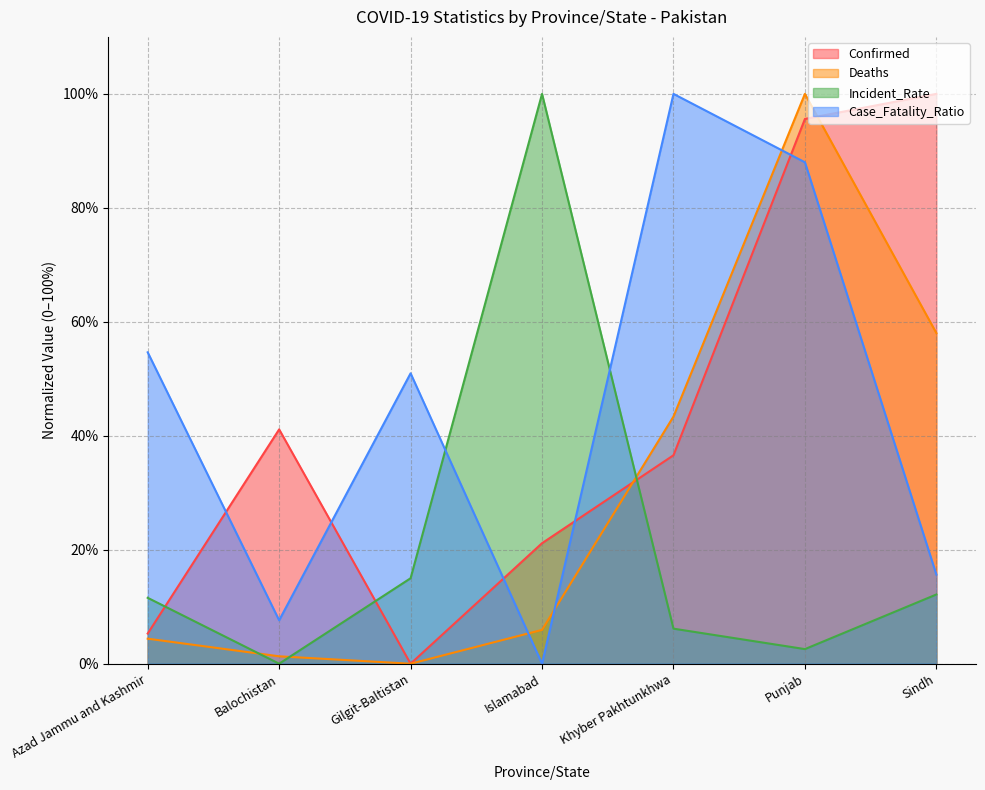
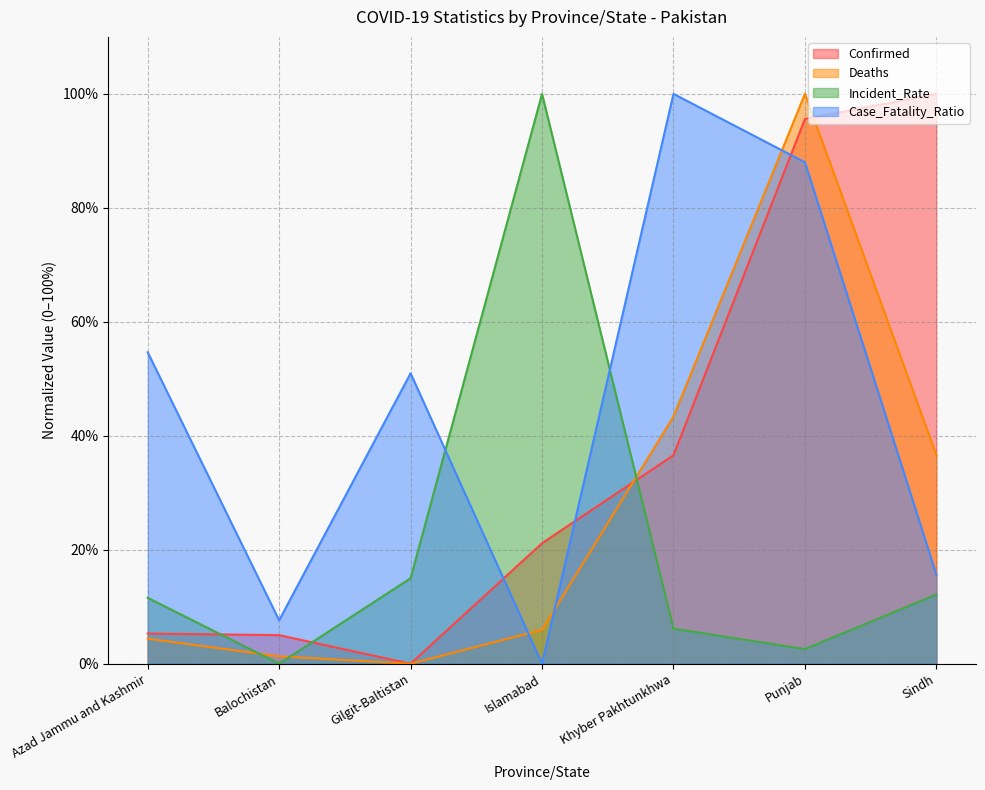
  {
    "Confirmed": {
      "Azad Jammu and Kashmir": "5%",
-     "Balochistan": "41%",
+     "Balochistan": "5%",
      "Islamabad": "21%",
      "Khyber Pakhtunkhwa": "37%",
      "Punjab": "96%"
    },
    "Deaths": {
      "Azad Jammu and Kashmir": "4%",
      "Balochistan": "1%",
      "Islamabad": "6%",
      "Khyber Pakhtunkhwa": "43%",
      "Punjab": "100%",
-     "Sindh": "58%"
+     "Sindh": "37%"
    },
    "Incident_Rate": {
      "Azad Jammu and Kashmir": "12%",
      "Balochistan": "0%",
      "Gilgit-Baltistan": "15%",
      "Islamabad": "100%",
      "Khyber Pakhtunkhwa": "6%",
      "Punjab": "3%",
      "Sindh": "12%"
    },
    "Case_Fatality_Ratio": {
      "Azad Jammu and Kashmir": "55%",
      "Balochistan": "8%",
      "Gilgit-Baltistan": "51%",
      "Islamabad": "0%",
      "Khyber Pakhtunkhwa": "100%",
      "Punjab": "88%",
      "Sindh": "16%"
    }
  }
